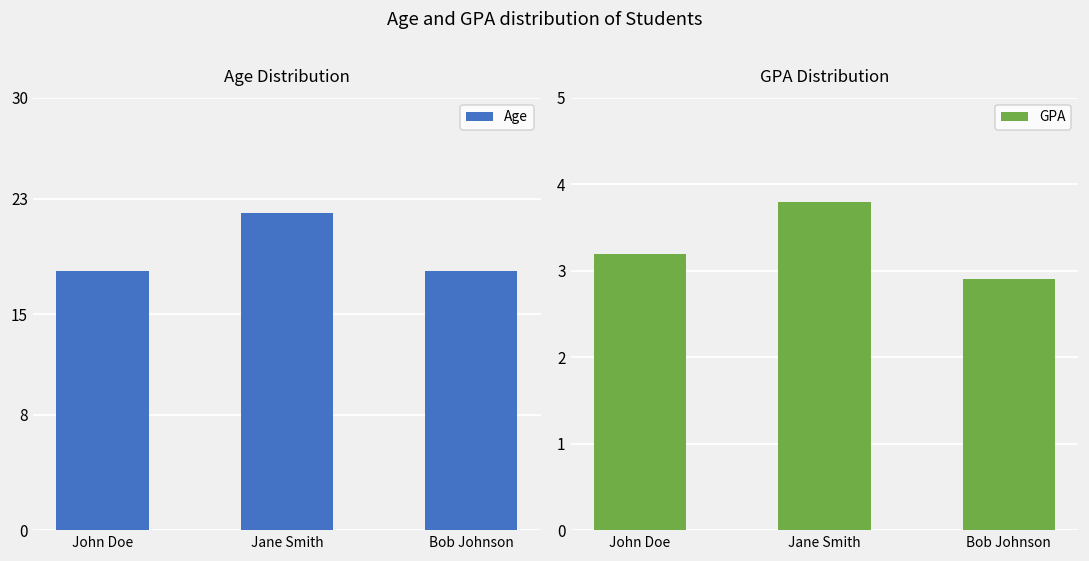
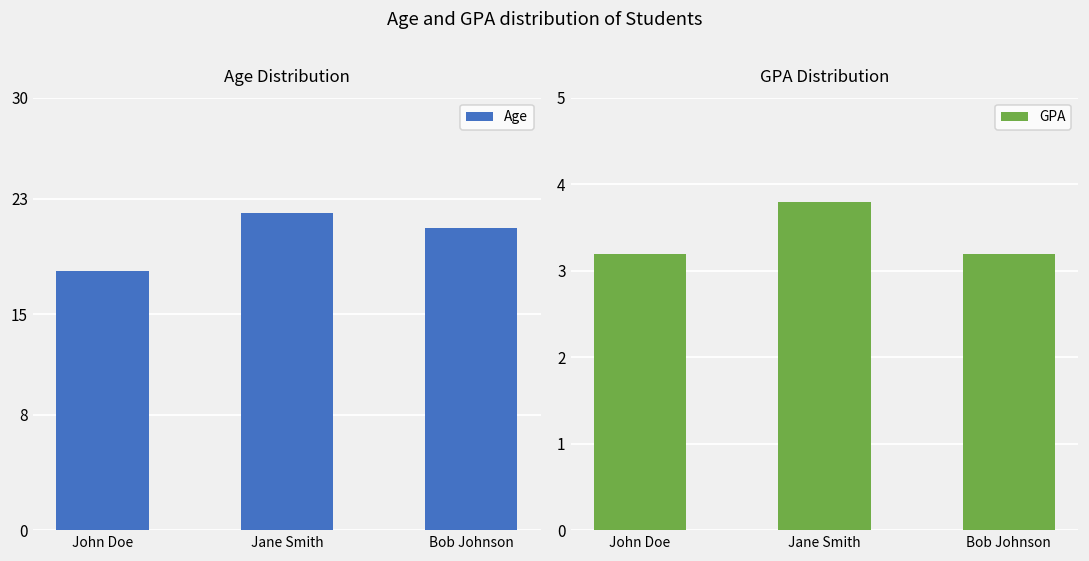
  {
    "Age Distribution": {
      "John Doe": 18,
      "Jane Smith": 22,
-     "Bob Johnson": 18
+     "Bob Johnson": 21
    },
    "GPA Distribution": {
      "John Doe": 3.2,
      "Jane Smith": 3.8,
-     "Bob Johnson": 2.9
+     "Bob Johnson": 3.2
    }
  }
